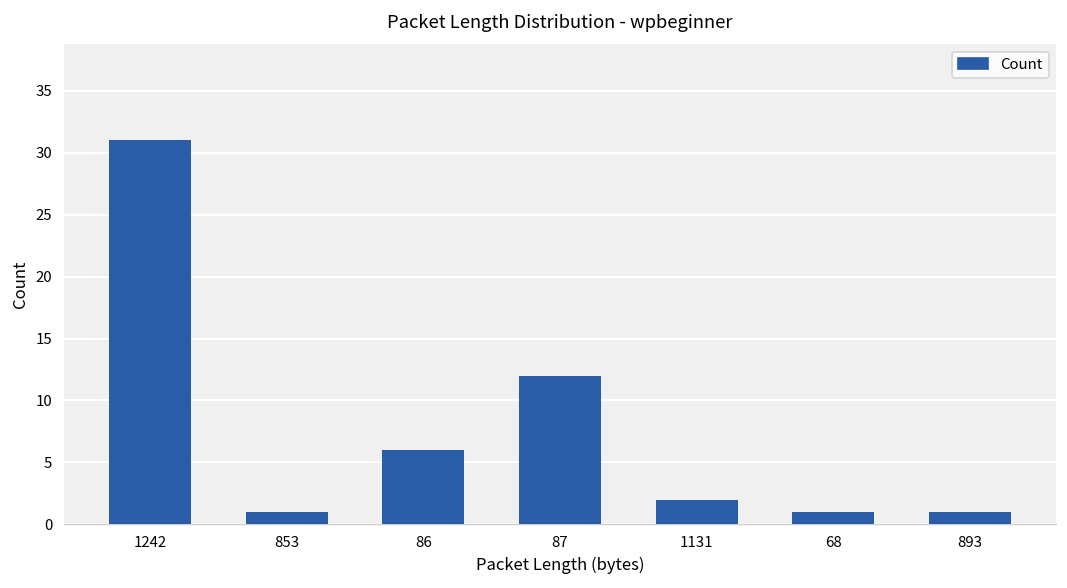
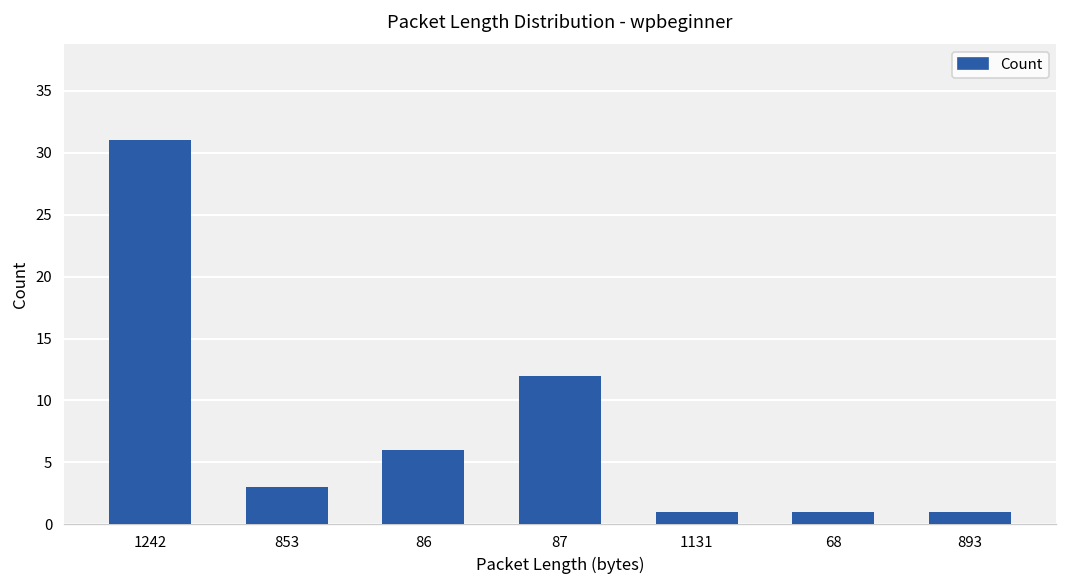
  {
    "1242": 31,
-   "853": 1,
+   "853": 3,
    "86": 6,
    "87": 12,
-   "1131": 2,
+   "1131": 1,
    "68": 1,
    "893": 1
  }
